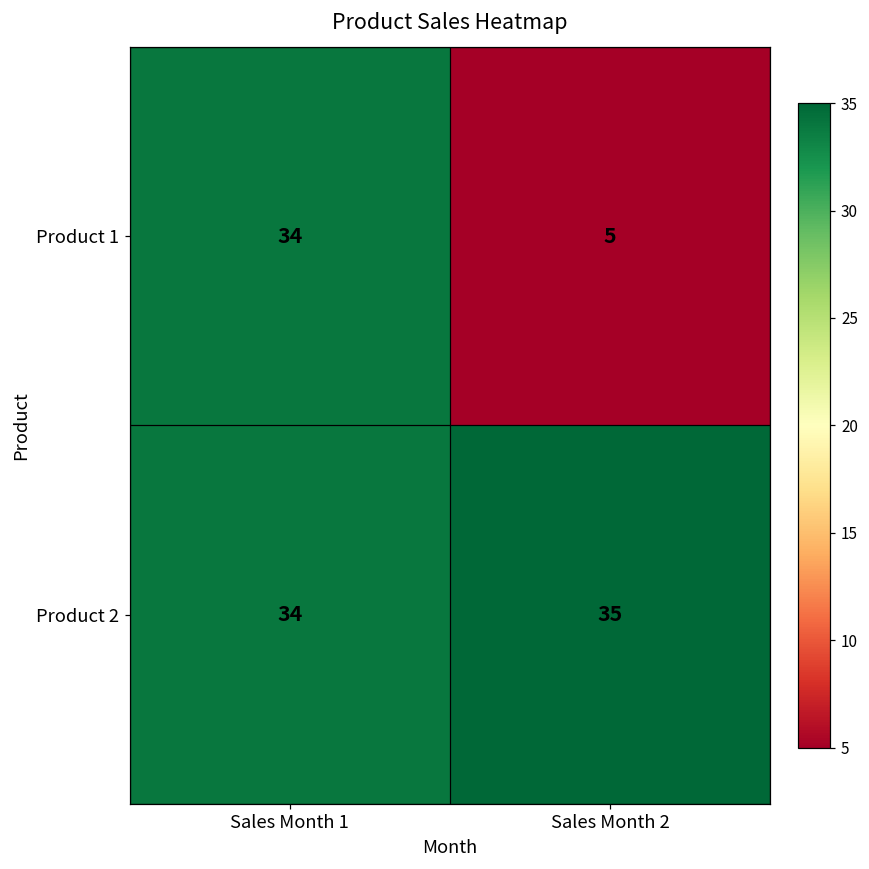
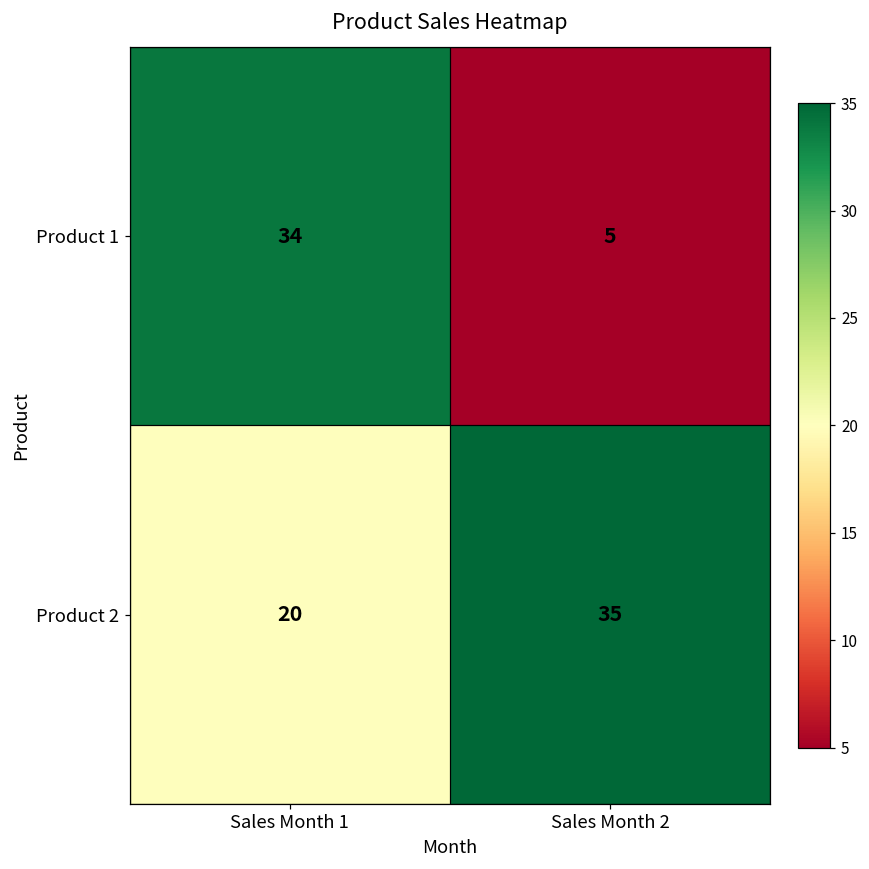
  {
    "Product 1": {
      "Sales Month 1": 34,
      "Sales Month 2": 5
    },
    "Product 2": {
-     "Sales Month 1": 34,
+     "Sales Month 1": 20,
      "Sales Month 2": 35
    }
  }
